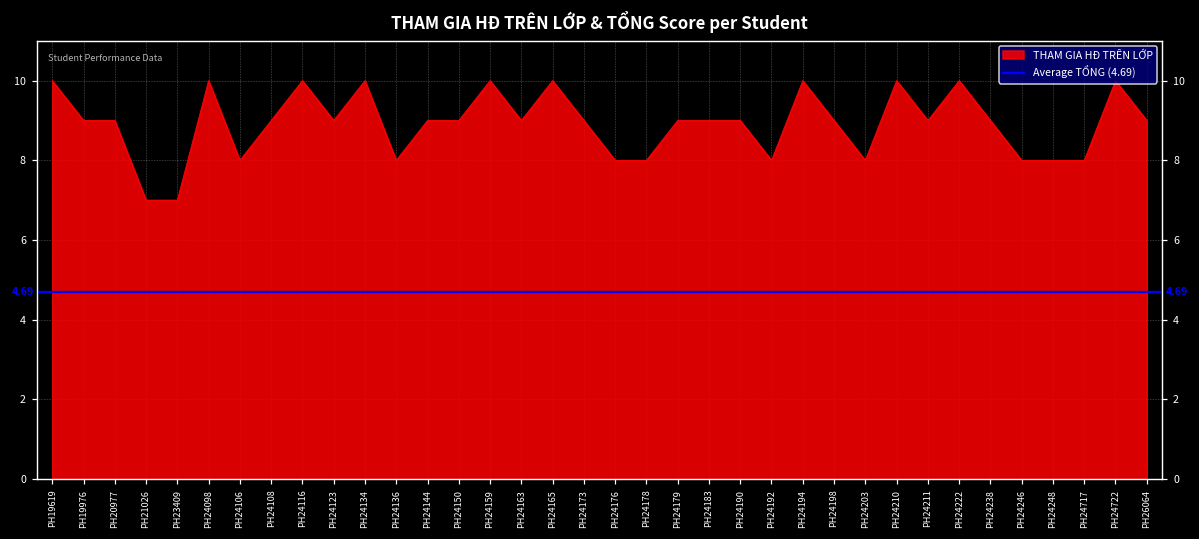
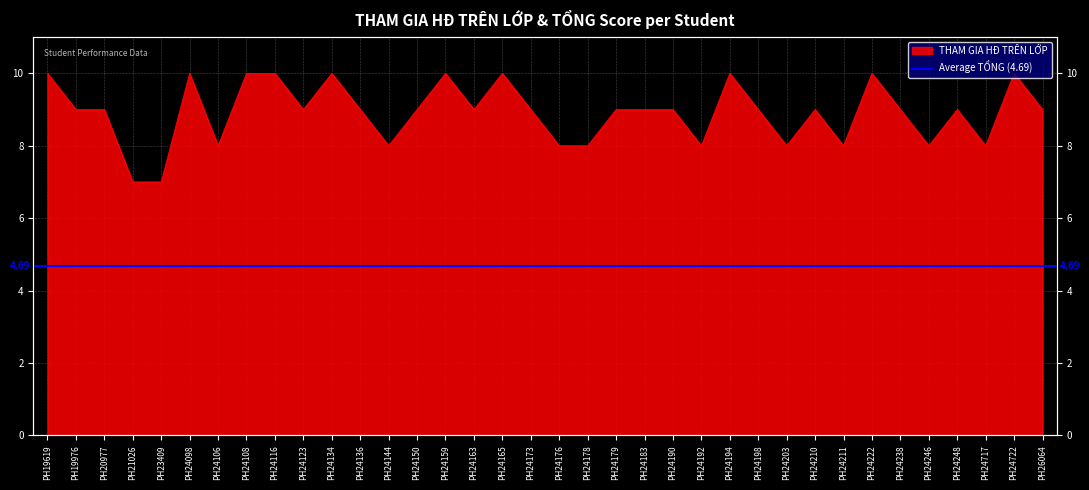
  {
    "PH19619": 10,
    "PH19976": 9,
    "PH20977": 9,
    "PH21026": 7,
    "PH23409": 7,
    "PH24098": 10,
    "PH24106": 8,
-   "PH24108": 9,
+   "PH24108": 10,
    "PH24116": 10,
    "PH24123": 9,
    "PH24134": 10,
-   "PH24136": 8,
-   "PH24144": 9,
+   "PH24136": 9,
+   "PH24144": 8,
    "PH24150": 9,
    "PH24159": 10,
    "PH24163": 9,
    "PH24165": 10,
    "PH24173": 9,
    "PH24176": 8,
    "PH24178": 8,
    "PH24179": 9,
    "PH24183": 9,
    "PH24190": 9,
    "PH24192": 8,
    "PH24194": 10,
    "PH24198": 9,
    "PH24203": 8,
-   "PH24210": 10,
-   "PH24211": 9,
+   "PH24210": 9,
+   "PH24211": 8,
    "PH24222": 10,
    "PH24238": 9,
    "PH24246": 8,
-   "PH24248": 8,
+   "PH24248": 9,
    "PH24717": 8,
    "PH26064": 9
  }
